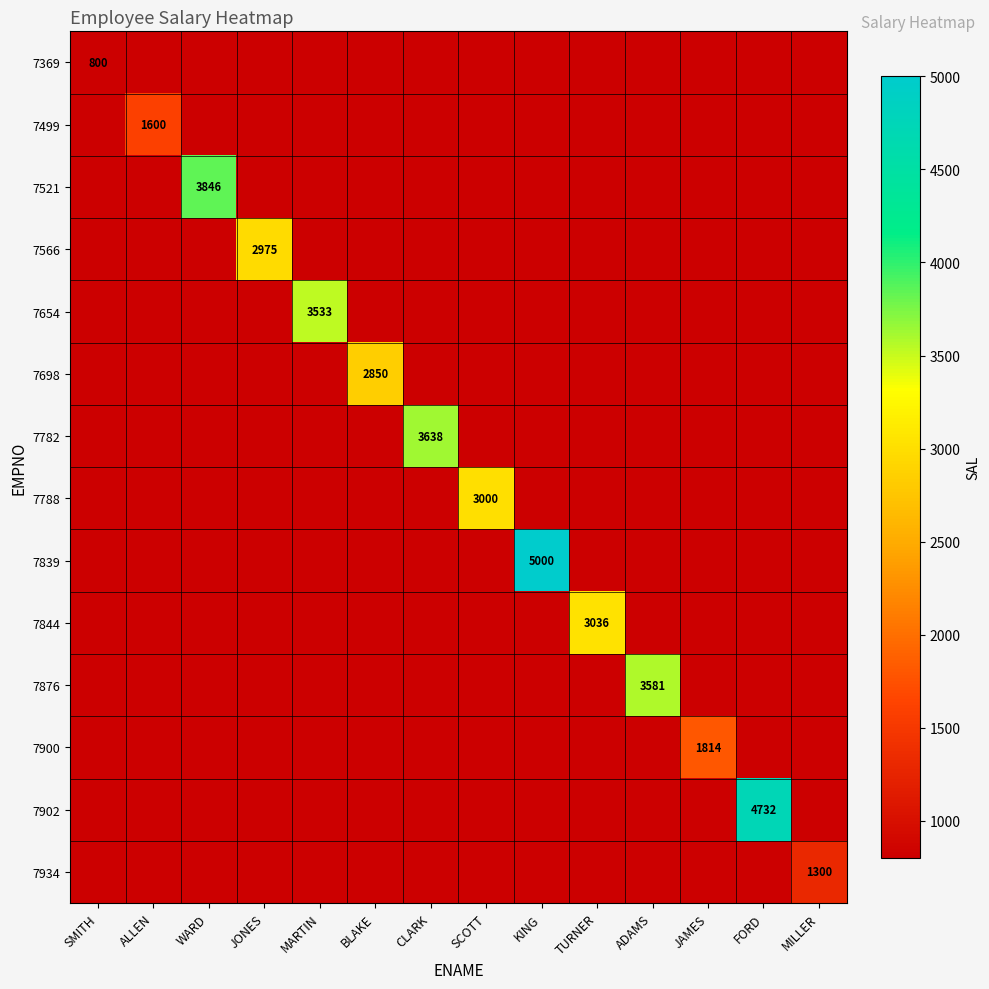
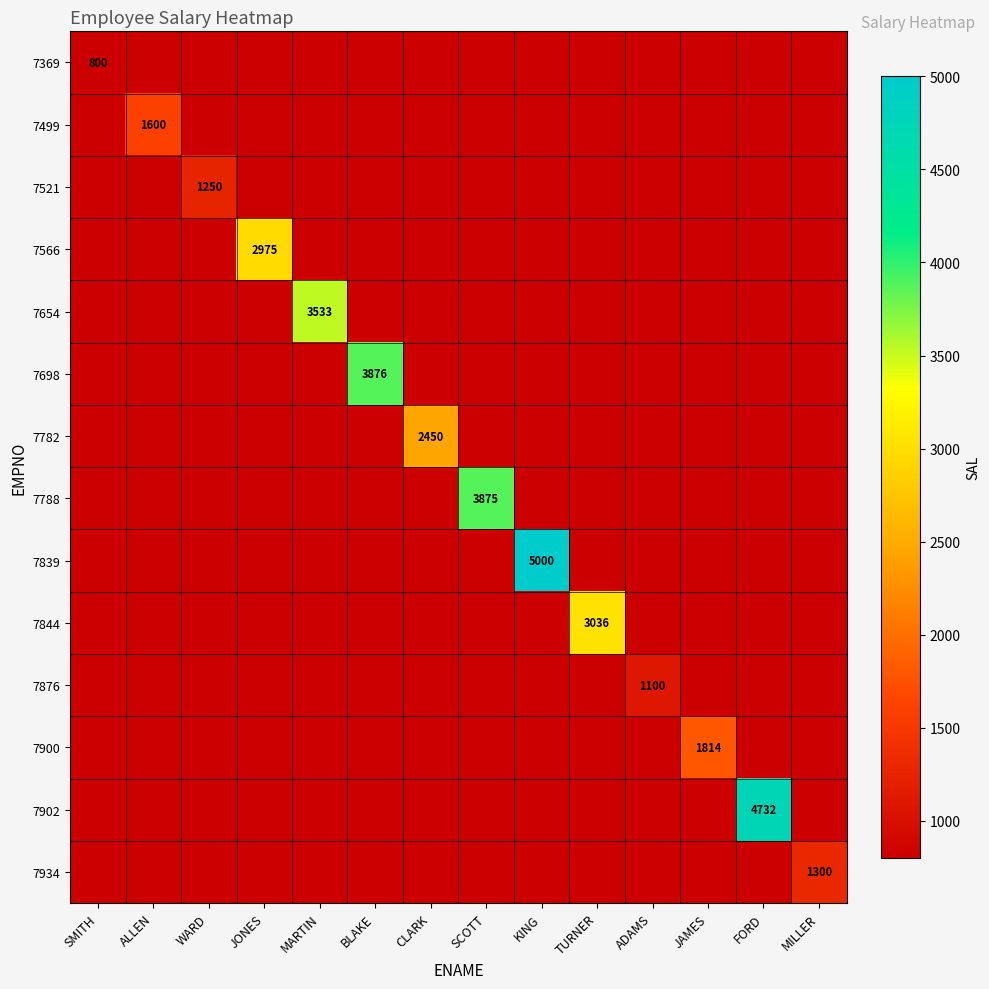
  {
    "7369": {
      "SMITH": 800
    },
    "7499": {
      "ALLEN": 1600
    },
    "7521": {
-     "WARD": 3846
+     "WARD": 1250
    },
    "7566": {
      "JONES": 2975
    },
    "7654": {
      "MARTIN": 3533
    },
    "7698": {
-     "BLAKE": 2850
+     "BLAKE": 3876
    },
    "7782": {
-     "CLARK": 3638
+     "CLARK": 2450
    },
    "7788": {
-     "SCOTT": 3000
+     "SCOTT": 3875
    },
    "7839": {
      "KING": 5000
    },
    "7844": {
      "TURNER": 3036
    },
    "7876": {
-     "ADAMS": 3581
+     "ADAMS": 1100
    },
    "7900": {
      "JAMES": 1814
    },
    "7902": {
      "FORD": 4732
    },
    "7934": {
      "MILLER": 1300
    }
  }
